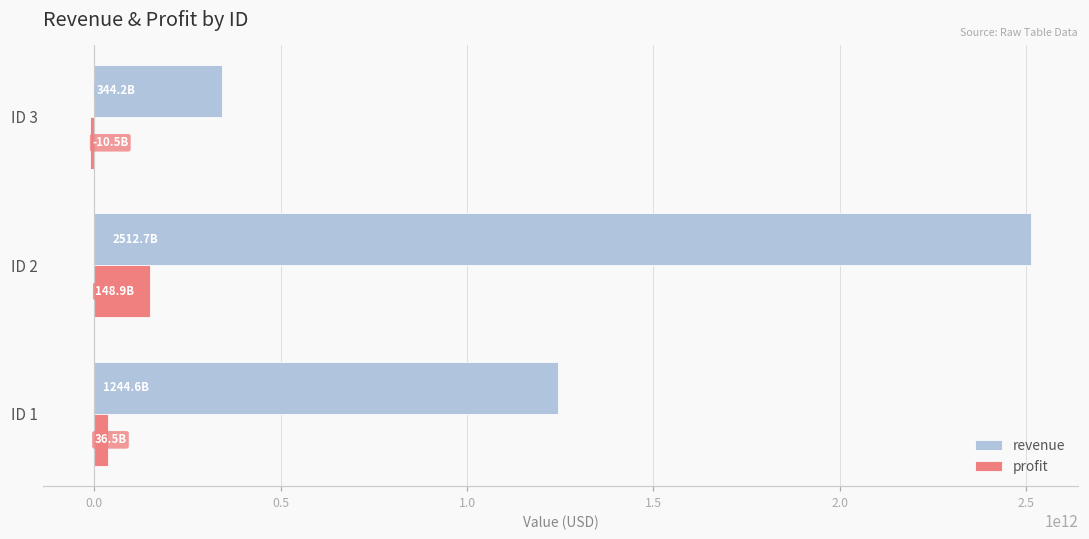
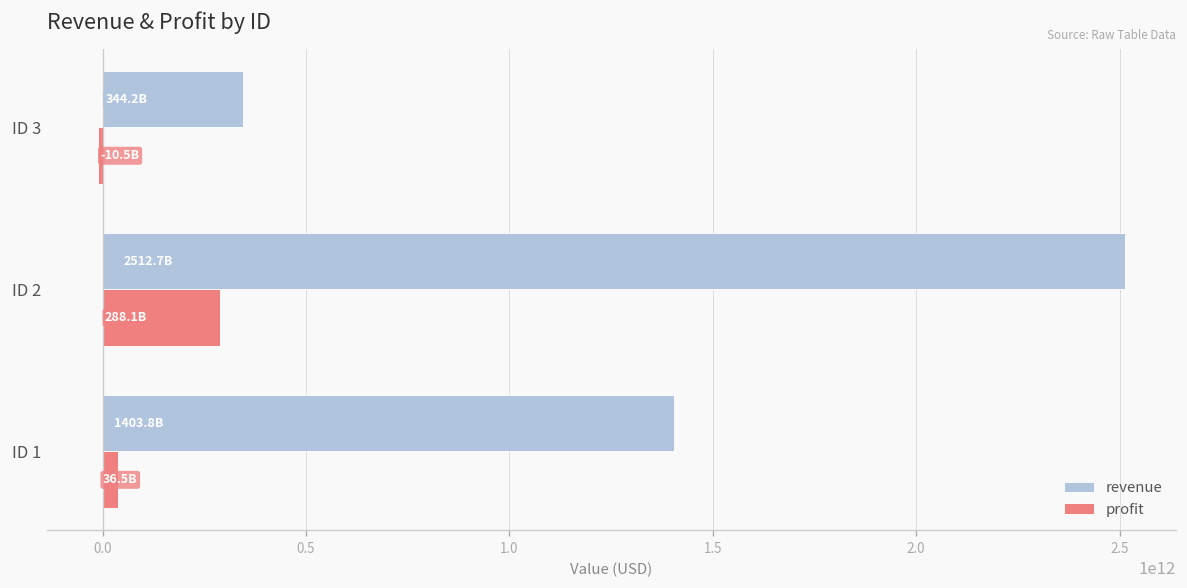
  {
    "revenue": {
-     "ID 1": "1244.6B"
+     "ID 1": "1403.8B"
    },
    "profit": {
-     "ID 2": "148.9B"
+     "ID 2": "288.1B"
    }
  }
